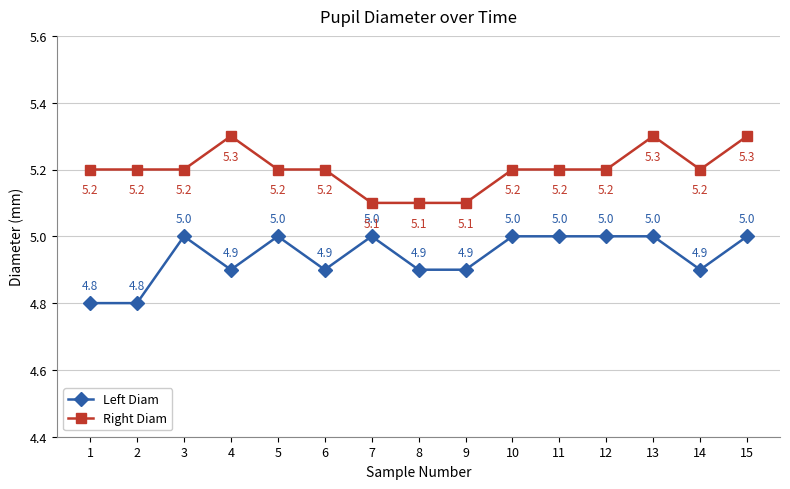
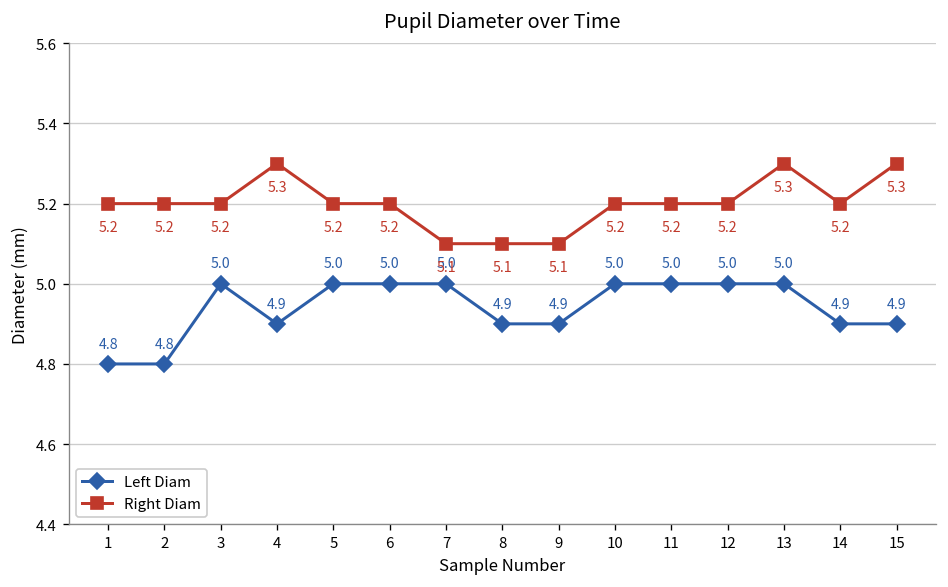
  {
    "Left Diam": {
      "1": 4.8,
      "2": 4.8,
      "3": 5.0,
      "4": 4.9,
      "5": 5.0,
-     "6": 4.9,
+     "6": 5.0,
      "8": 4.9,
      "9": 4.9,
      "10": 5.0,
      "11": 5.0,
      "12": 5.0,
      "13": 5.0,
      "14": 4.9,
-     "15": 5.0
+     "15": 4.9
    },
    "Right Diam": {
      "1": 5.2,
      "2": 5.2,
      "3": 5.2,
      "4": 5.3,
      "5": 5.2,
      "6": 5.2,
      "8": 5.1,
      "9": 5.1,
      "10": 5.2,
      "11": 5.2,
      "12": 5.2,
      "13": 5.3,
      "14": 5.2,
      "15": 5.3
    }
  }
